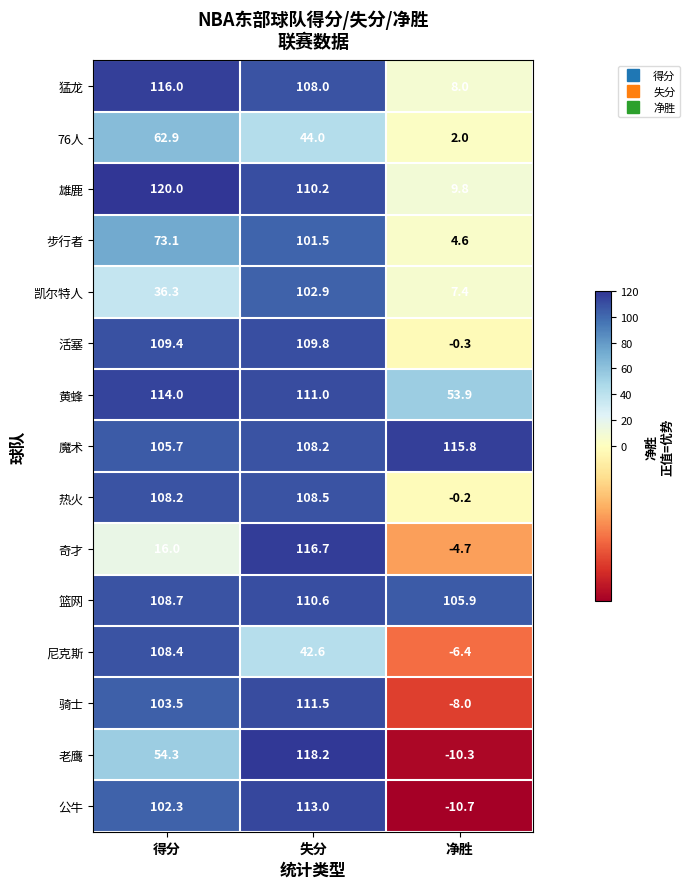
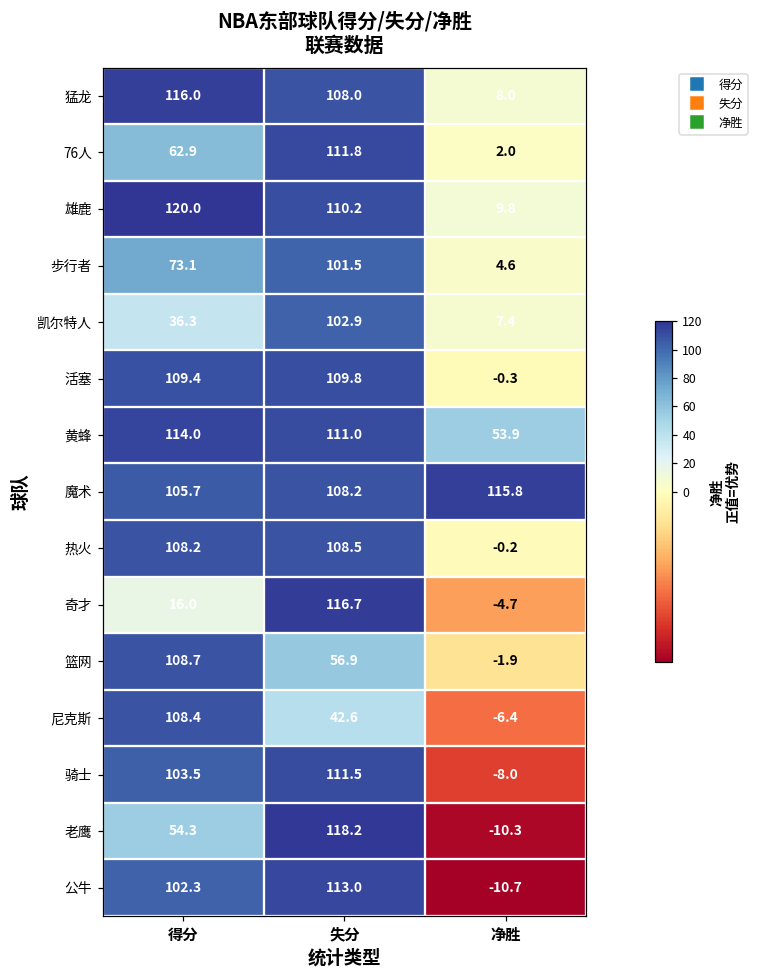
  {
    "猛龙": {
      "得分": 116.0,
      "失分": 108.0
    },
    "76人": {
      "得分": 62.9,
-     "失分": 44.0,
+     "失分": 111.8,
      "净胜": 2.0
    },
    "雄鹿": {
      "得分": 120.0,
      "失分": 110.2
    },
    "步行者": {
      "得分": 73.1,
      "失分": 101.5,
      "净胜": 4.6
    },
    "凯尔特人": {
      "得分": 36.3,
      "失分": 102.9,
      "净胜": 7.4
    },
    "活塞": {
      "得分": 109.4,
      "失分": 109.8,
      "净胜": -0.3
    },
    "黄蜂": {
      "得分": 114.0,
      "失分": 111.0,
      "净胜": 53.9
    },
    "魔术": {
      "得分": 105.7,
      "失分": 108.2,
      "净胜": 115.8
    },
    "热火": {
      "得分": 108.2,
      "失分": 108.5,
      "净胜": -0.2
    },
    "奇才": {
      "失分": 116.7,
      "净胜": -4.7
    },
    "篮网": {
      "得分": 108.7,
-     "失分": 110.6,
-     "净胜": 105.9
+     "失分": 56.9,
+     "净胜": -1.9
    },
    "尼克斯": {
      "得分": 108.4,
      "失分": 42.6,
      "净胜": -6.4
    },
    "骑士": {
      "得分": 103.5,
      "失分": 111.5,
      "净胜": -8.0
    },
    "老鹰": {
      "得分": 54.3,
      "失分": 118.2,
      "净胜": -10.3
    },
    "公牛": {
      "得分": 102.3,
      "失分": 113.0,
      "净胜": -10.7
    }
  }
